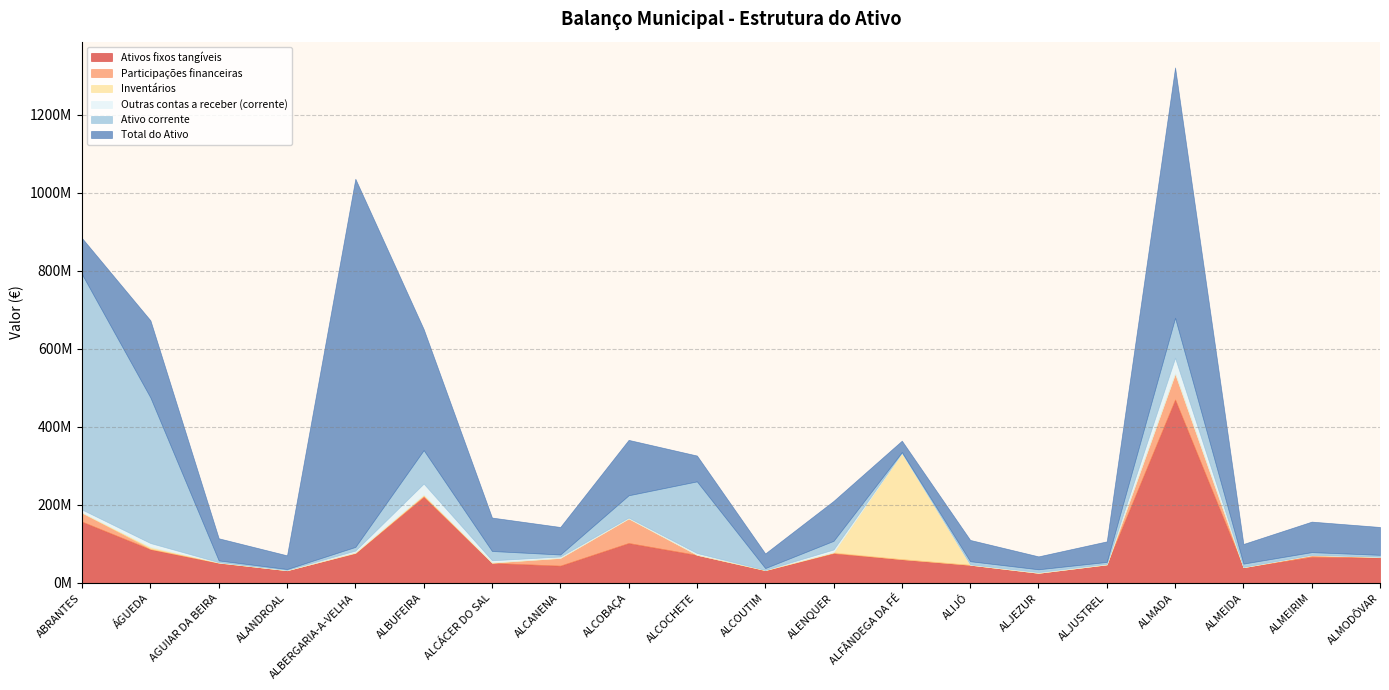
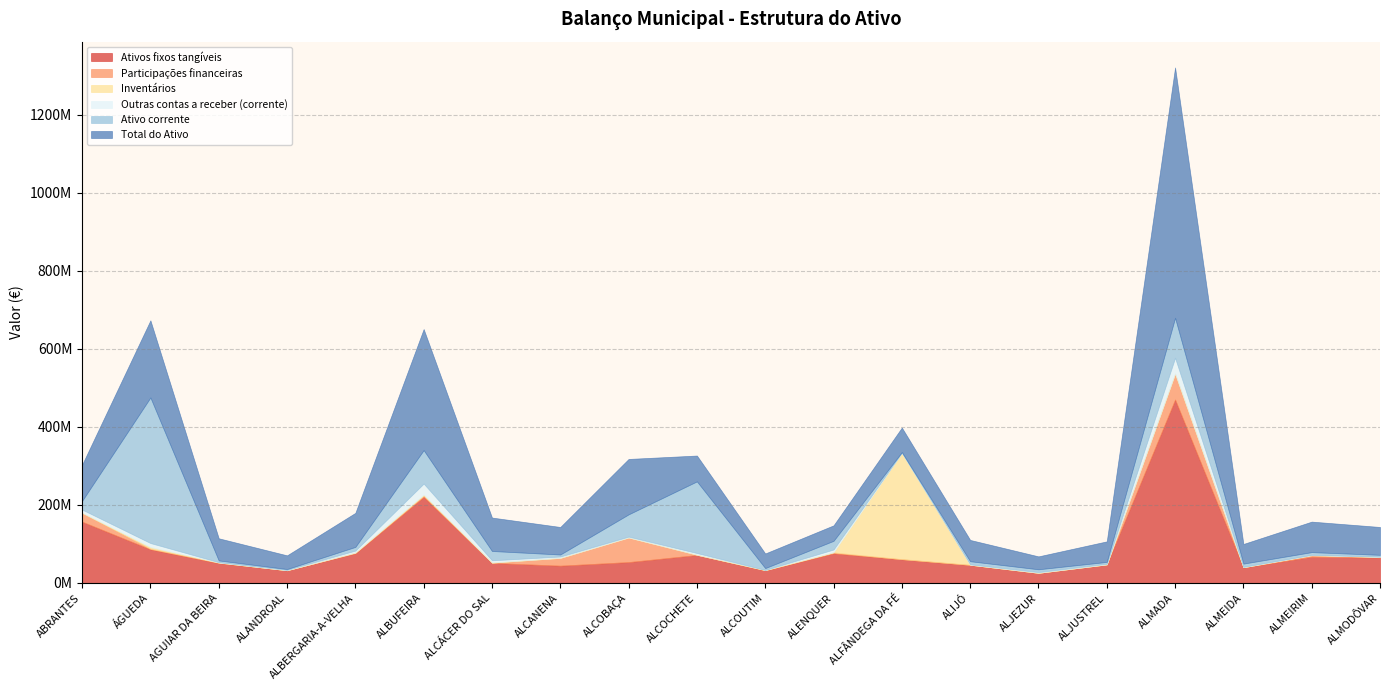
  {
    "Ativos fixos tangíveis": {
      "ABRANTES": 160000000,
      "ALCANENA": 40000000,
-     "ALCOBAÇA": 100000000,
+     "ALCOBAÇA": 50000000,
      "ALMADA": 470000000
    },
    "Outras contas a receber (corrente)": {
      "ABRANTES": 10000000,
      "ÁGUEDA": 10000000,
      "ALBUFEIRA": 30000000,
      "ALENQUER": 10000000,
      "ALMADA": 40000000
    },
    "Ativo corrente": {
-     "ABRANTES": 600000000,
+     "ABRANTES": 20000000,
      "ÁGUEDA": 370000000,
      "ALBERGARIA-A-VELHA": 10000000,
      "ALBUFEIRA": 90000000,
      "ALCÁCER DO SAL": 20000000,
      "ALCOBAÇA": 60000000,
      "ALCOCHETE": 180000000,
      "ALENQUER": 20000000,
      "ALIJÓ": 10000000,
      "ALJEZUR": 10000000,
      "ALMADA": 100000000,
      "ALMEIDA": 10000000,
      "ALMEIRIM": 10000000
    },
    "Total do Ativo": {
      "ABRANTES": 90000000,
      "ÁGUEDA": 200000000,
      "AGUIAR DA BEIRA": 60000000,
      "ALANDROAL": 40000000,
-     "ALBERGARIA-A-VELHA": 940000000,
+     "ALBERGARIA-A-VELHA": 90000000,
      "ALBUFEIRA": 310000000,
      "ALCÁCER DO SAL": 90000000,
      "ALCANENA": 70000000,
      "ALCOBAÇA": 140000000,
      "ALCOCHETE": 70000000,
      "ALCOUTIM": 40000000,
-     "ALENQUER": 100000000,
-     "ALFÂNDEGA DA FÉ": 30000000,
+     "ALENQUER": 40000000,
+     "ALFÂNDEGA DA FÉ": 60000000,
      "ALIJÓ": 50000000,
      "ALJEZUR": 30000000,
      "ALJUSTREL": 50000000,
      "ALMADA": 640000000,
      "ALMEIDA": 50000000,
      "ALMEIRIM": 80000000,
      "ALMODÔVAR": 70000000
    }
  }
